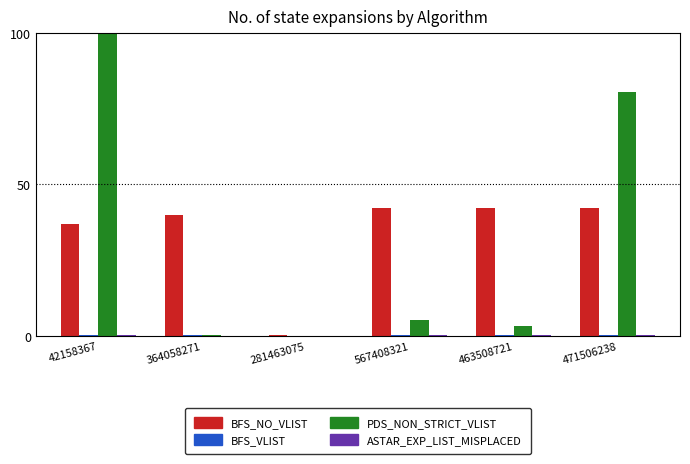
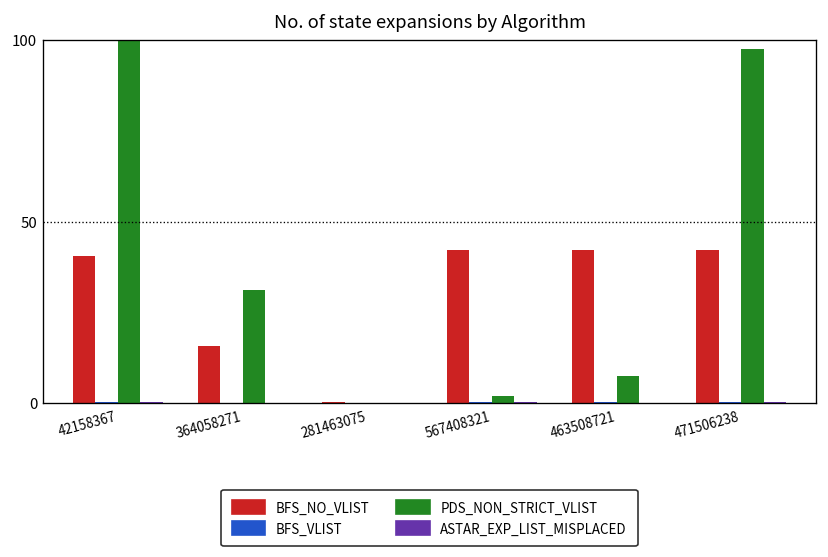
  {
    "BFS_NO_VLIST": {
-     "42158367": 37,
-     "364058271": 40,
+     "42158367": 40,
+     "364058271": 16,
      "567408321": 42,
      "463508721": 42,
      "471506238": 42
    },
    "PDS_NON_STRICT_VLIST": {
      "42158367": 100,
-     "364058271": 0,
-     "567408321": 5,
-     "463508721": 3,
-     "471506238": 80
+     "364058271": 31,
+     "567408321": 2,
+     "463508721": 7,
+     "471506238": 98
    }
  }
